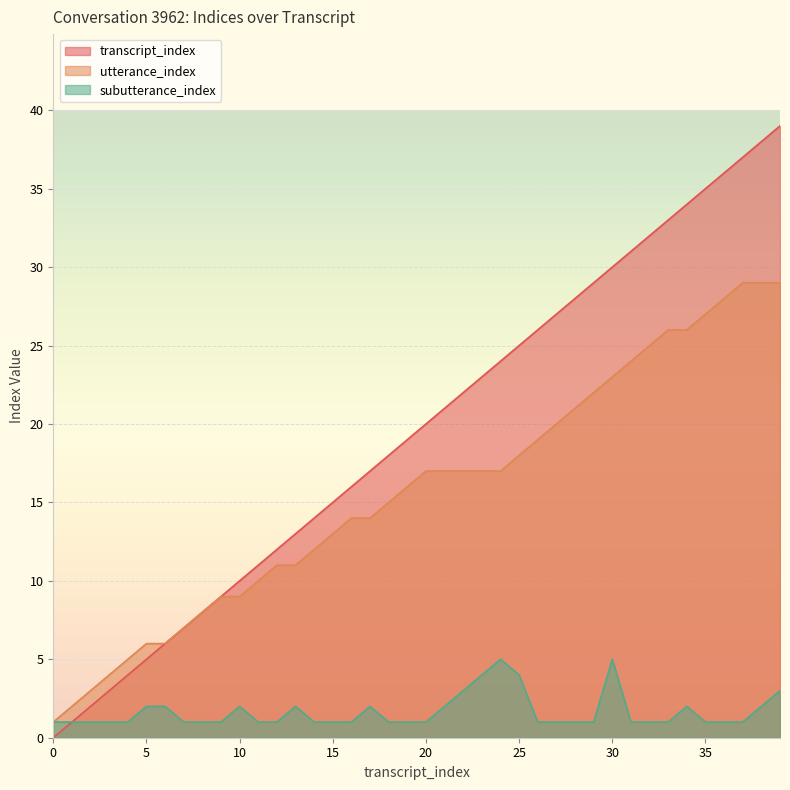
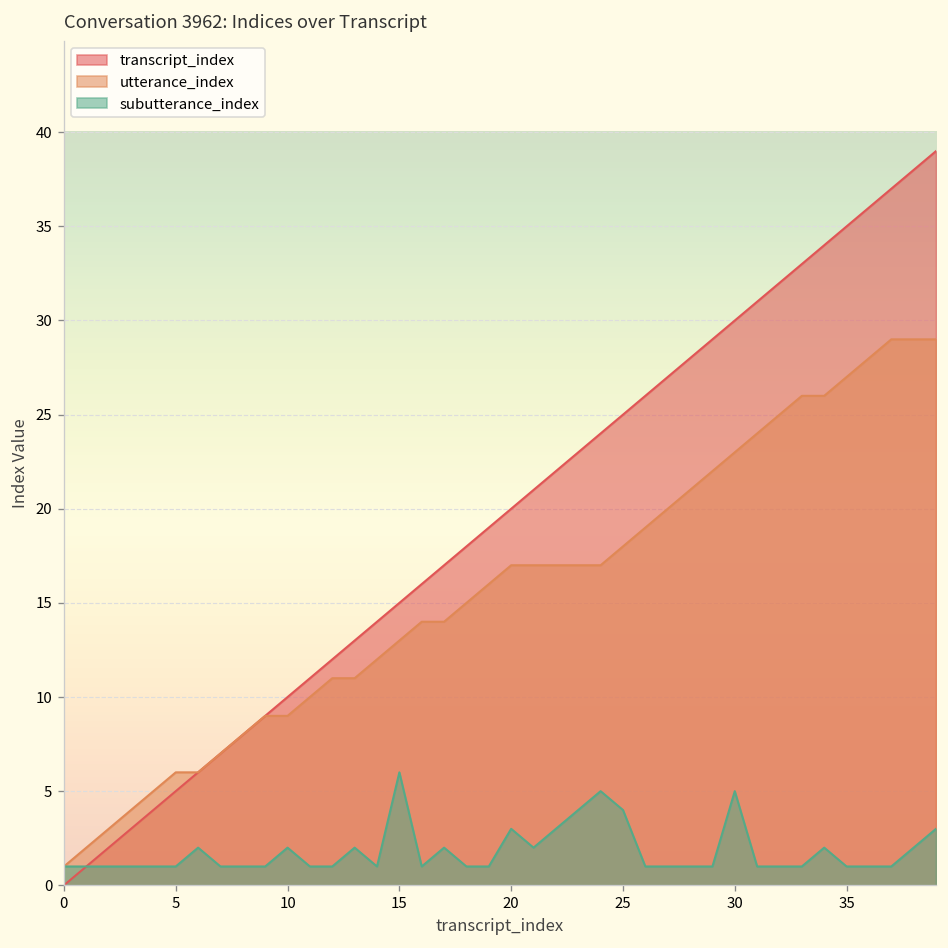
  {
    "subutterance_index": {
-     "5": 2,
+     "5": 1,
      "10": 2,
-     "15": 1,
-     "20": 1,
+     "15": 6,
+     "20": 3,
      "25": 4,
      "30": 5,
      "35": 1
    }
  }
